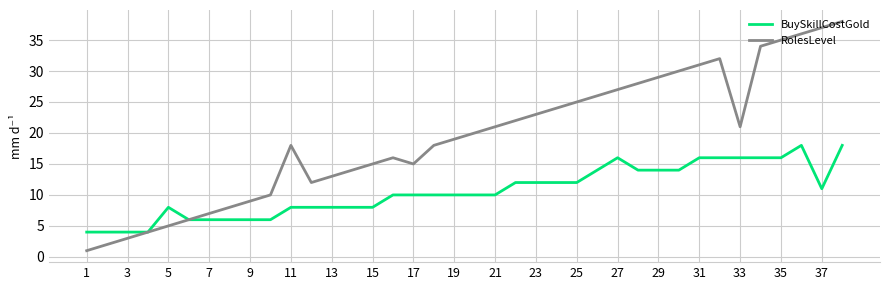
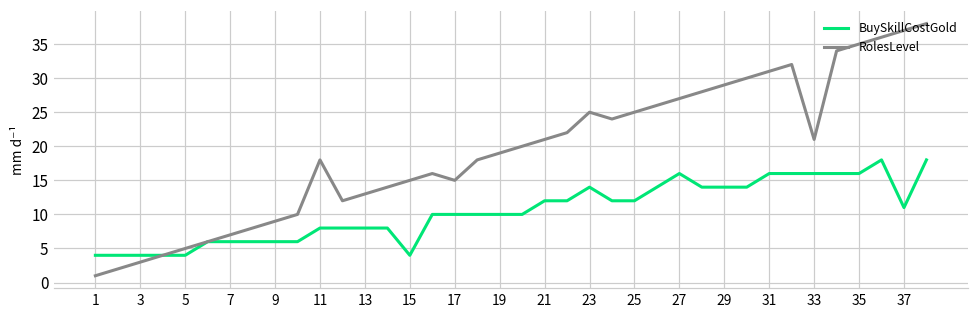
  {
    "BuySkillCostGold": {
      "1": 4,
      "3": 4,
-     "5": 8,
+     "5": 4,
      "7": 6,
      "9": 6,
      "11": 8,
      "13": 8,
-     "15": 8,
+     "15": 4,
      "17": 10,
      "19": 10,
-     "21": 10,
-     "23": 12,
+     "21": 12,
+     "23": 14,
      "25": 12,
      "27": 16,
      "29": 14,
      "31": 16,
      "33": 16,
      "35": 16,
      "37": 11
    },
    "RolesLevel": {
      "1": 1,
      "3": 3,
      "5": 5,
      "7": 7,
      "9": 9,
      "11": 18,
      "13": 13,
      "15": 15,
      "17": 15,
      "19": 19,
      "21": 21,
-     "23": 23,
+     "23": 25,
      "25": 25,
      "27": 27,
      "29": 29,
      "31": 31,
      "33": 21,
      "35": 35,
      "37": 37
    }
  }
